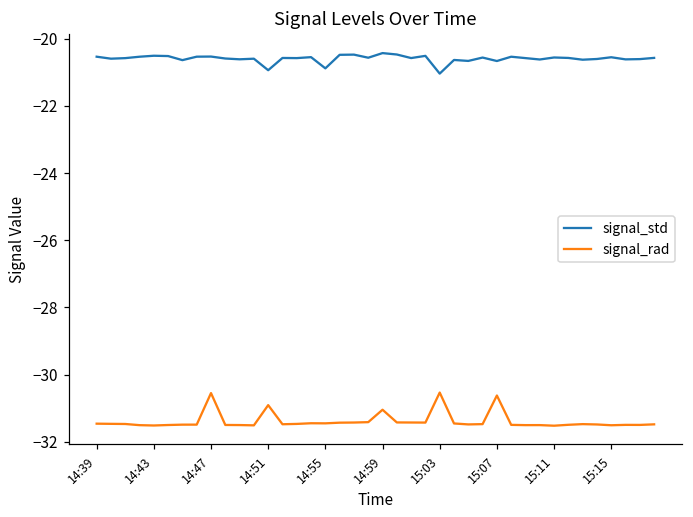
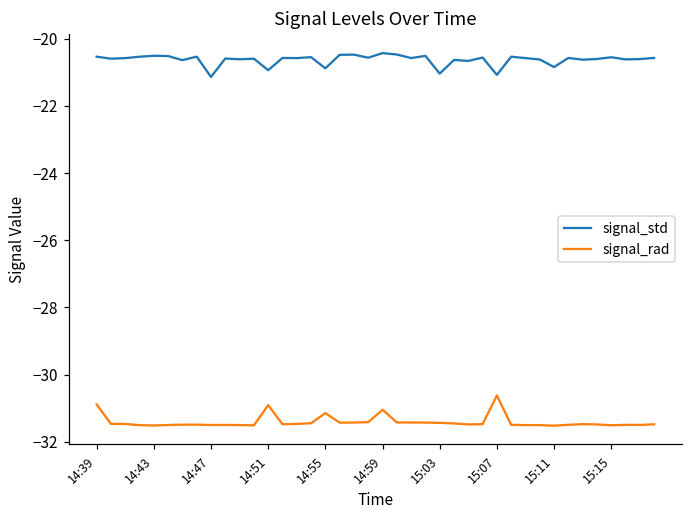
  {
    "signal_std": {
      "14:39": -20.5,
      "14:43": -20.5,
-     "14:47": -20.5,
+     "14:47": -21.1,
      "14:51": -20.9,
      "14:55": -20.9,
      "14:59": -20.4,
      "15:03": -21.0,
-     "15:07": -20.7,
-     "15:11": -20.6,
+     "15:07": -21.1,
+     "15:11": -20.8,
      "15:15": -20.6
    },
    "signal_rad": {
-     "14:39": -31.5,
+     "14:39": -30.9,
      "14:43": -31.5,
-     "14:47": -30.6,
+     "14:47": -31.5,
      "14:51": -30.9,
-     "14:55": -31.5,
+     "14:55": -31.1,
      "14:59": -31.0,
-     "15:03": -30.5,
+     "15:03": -31.4,
      "15:07": -30.6,
      "15:11": -31.5,
      "15:15": -31.5
    }
  }
